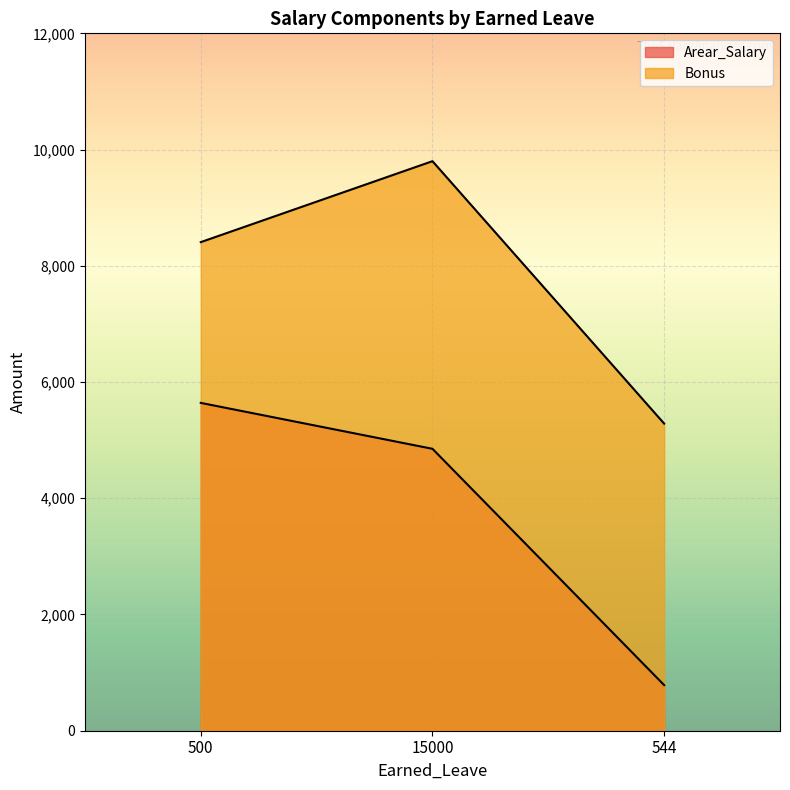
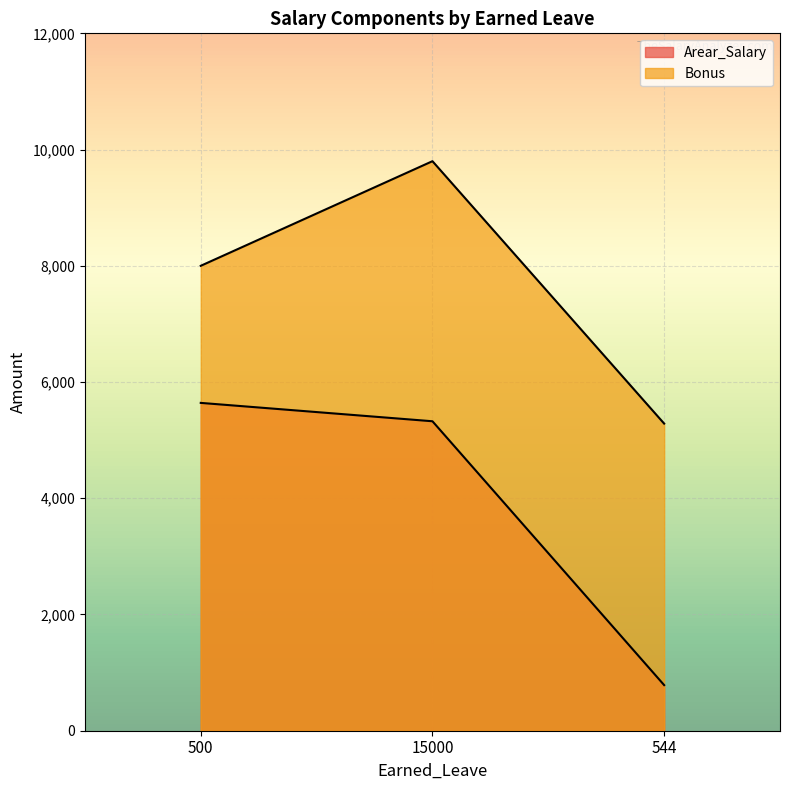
  {
    "Arear_Salary": {
      "500": "5,600",
-     "15000": "4,900",
+     "15000": "5,300",
      "544": "800"
    },
    "Bonus": {
-     "500": "8,400",
+     "500": "8,000",
      "15000": "9,800",
      "544": "5,300"
    }
  }
